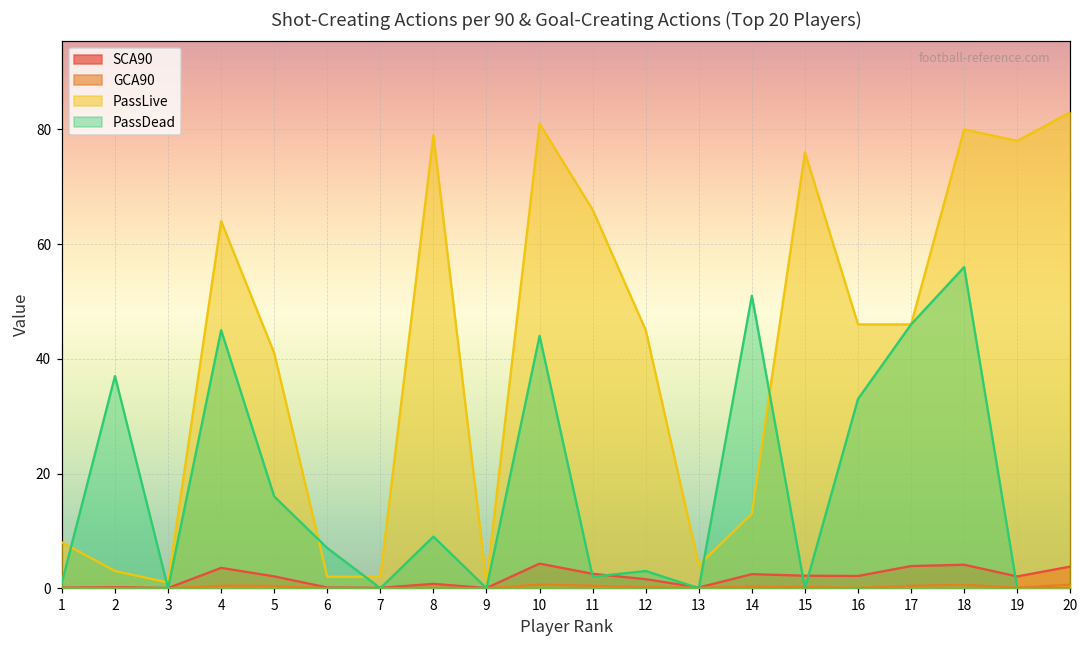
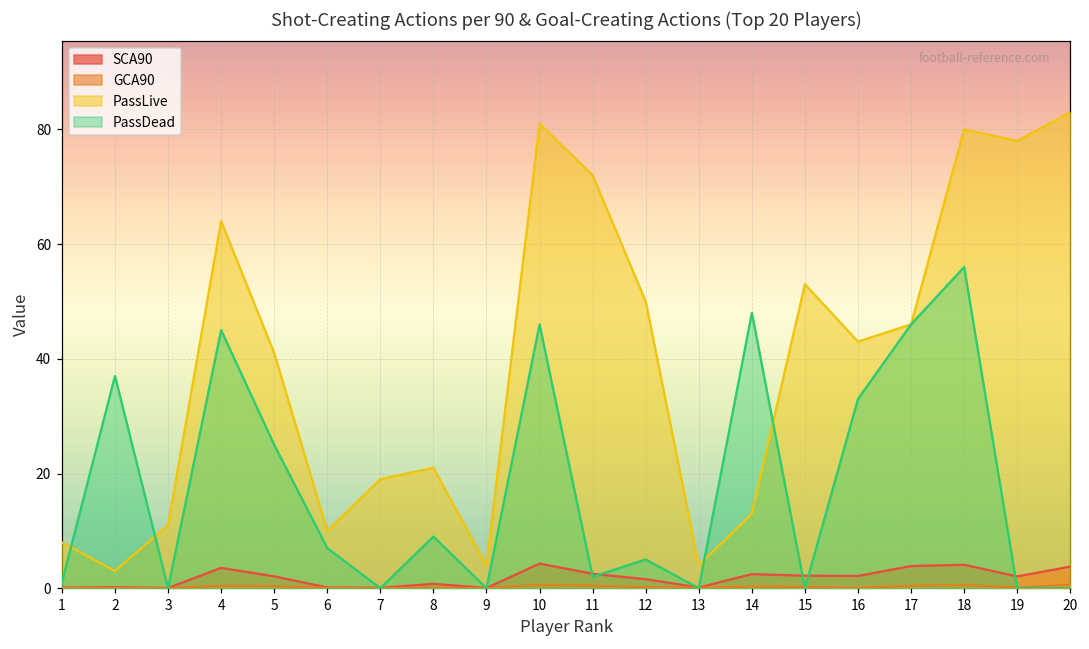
  {
    "PassLive": {
      "1": 8,
      "2": 3,
-     "3": 1,
+     "3": 11,
      "4": 64,
      "5": 41,
-     "6": 2,
-     "7": 2,
-     "8": 79,
-     "9": 1,
+     "6": 10,
+     "7": 19,
+     "8": 21,
+     "9": 4,
      "10": 81,
-     "11": 66,
-     "12": 45,
+     "11": 72,
+     "12": 50,
      "13": 4,
      "14": 13,
-     "15": 76,
-     "16": 46,
+     "15": 53,
+     "16": 43,
      "18": 80,
      "19": 78,
      "20": 83
    },
    "PassDead": {
      "1": 1,
      "2": 37,
      "4": 45,
-     "5": 16,
+     "5": 25,
      "6": 7,
      "8": 9,
-     "10": 44,
+     "10": 46,
      "11": 2,
-     "12": 3,
-     "14": 51,
+     "12": 5,
+     "14": 48,
      "16": 33,
      "18": 56,
      "20": 0
    }
  }
